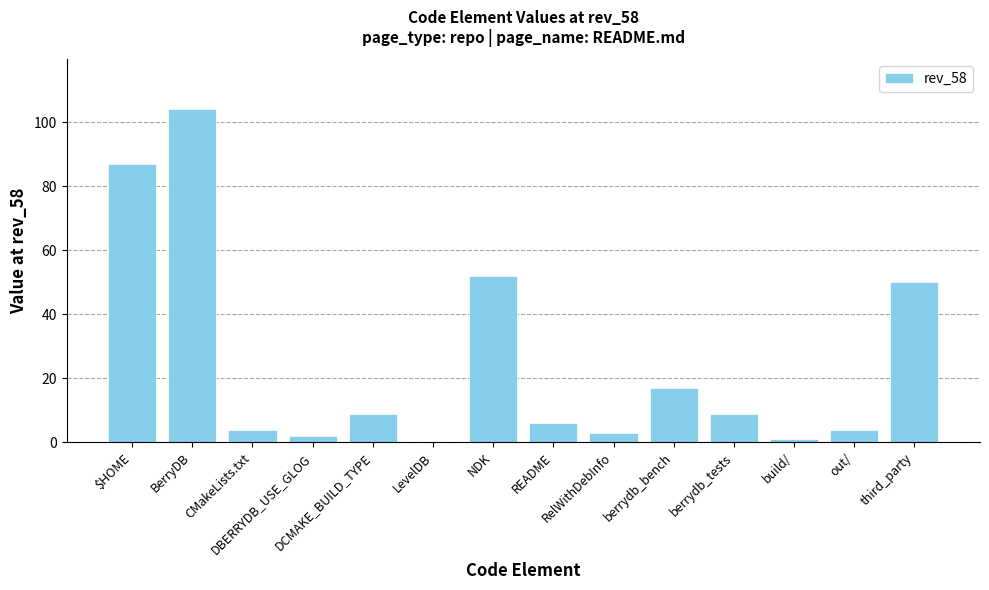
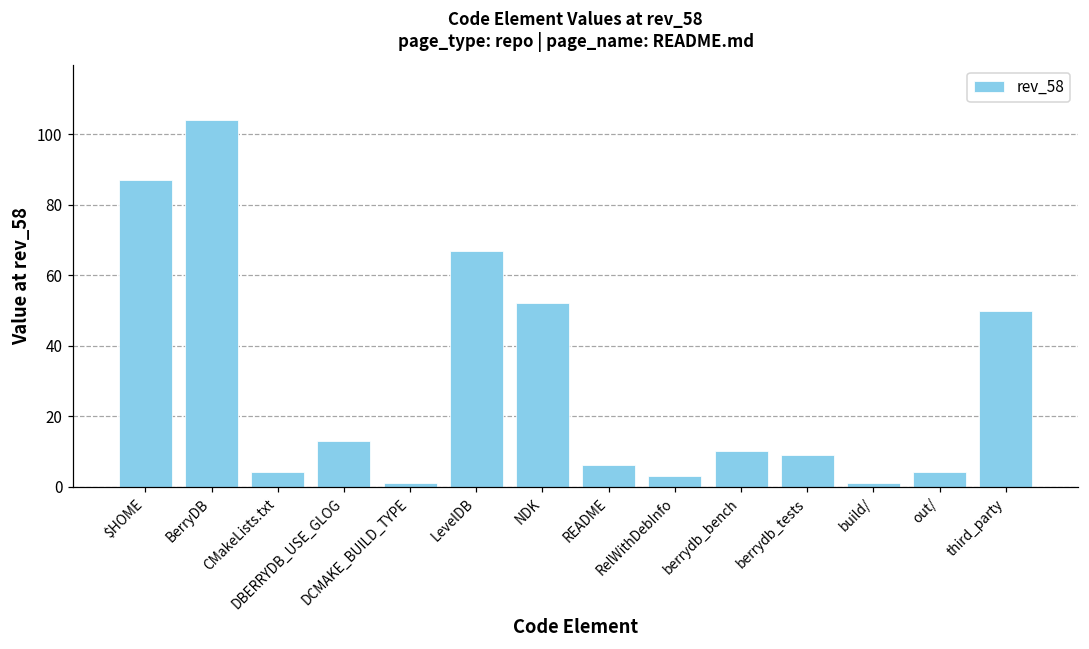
  {
    "$HOME": 87,
    "BerryDB": 104,
    "CMakeLists.txt": 4,
-   "DBERRYDB_USE_GLOG": 2,
-   "DCMAKE_BUILD_TYPE": 9,
-   "LevelDB": 0,
+   "DBERRYDB_USE_GLOG": 13,
+   "DCMAKE_BUILD_TYPE": 1,
+   "LevelDB": 67,
    "NDK": 52,
    "README": 6,
    "RelWithDebInfo": 3,
-   "berrydb_bench": 17,
+   "berrydb_bench": 10,
    "berrydb_tests": 9,
    "build/": 1,
    "out/": 4,
    "third_party": 50
  }
